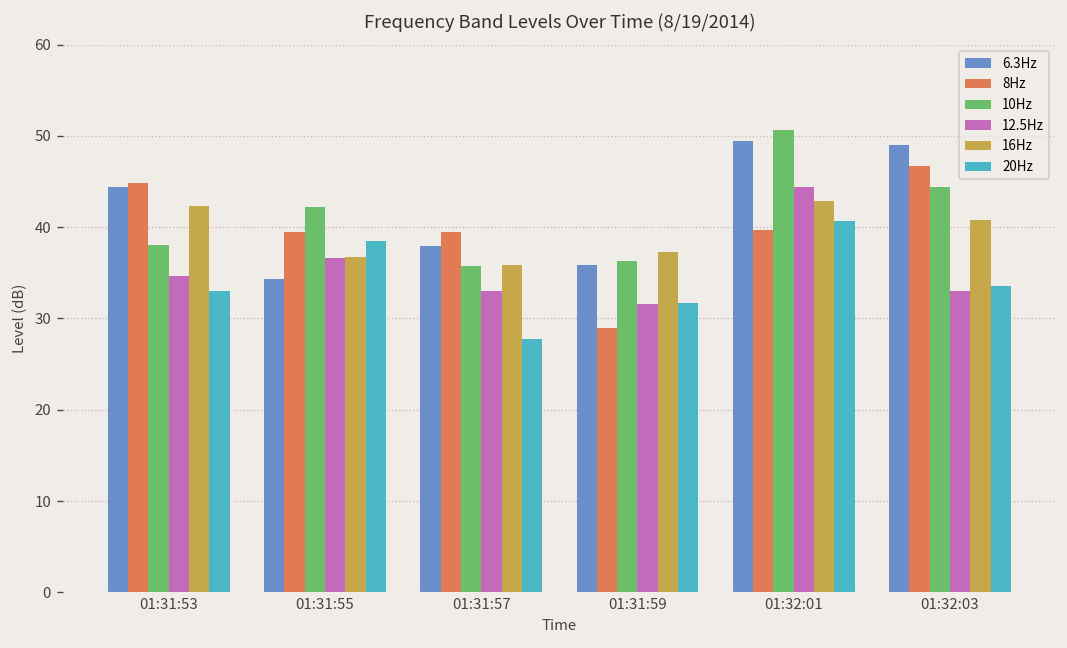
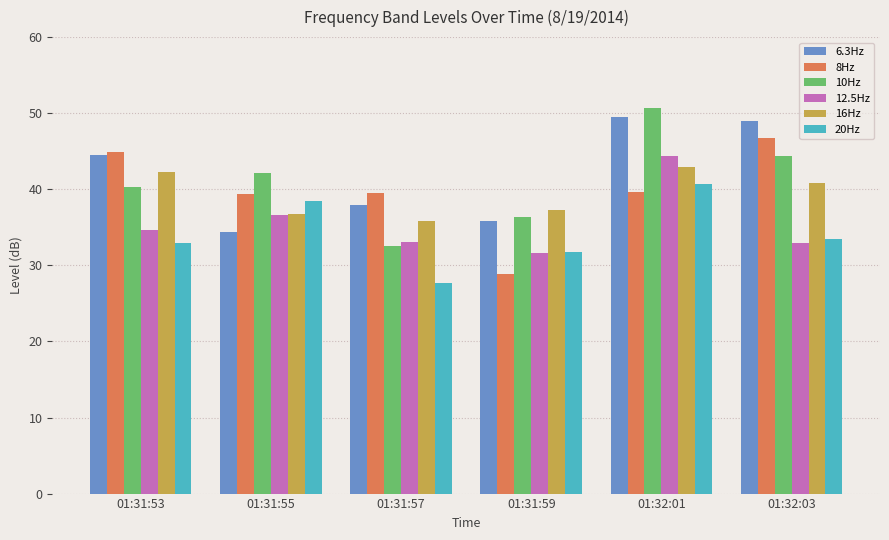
  {
    "10Hz": {
-     "01:31:53": 38,
+     "01:31:53": 40,
      "01:31:55": 42,
-     "01:31:57": 36,
+     "01:31:57": 33,
      "01:31:59": 36,
      "01:32:01": 51,
      "01:32:03": 44
    },
    "12.5Hz": {
      "01:31:53": 35,
      "01:31:55": 37,
      "01:31:57": 33,
      "01:31:59": 32,
      "01:32:01": 44,
      "01:32:03": 33
    }
  }
